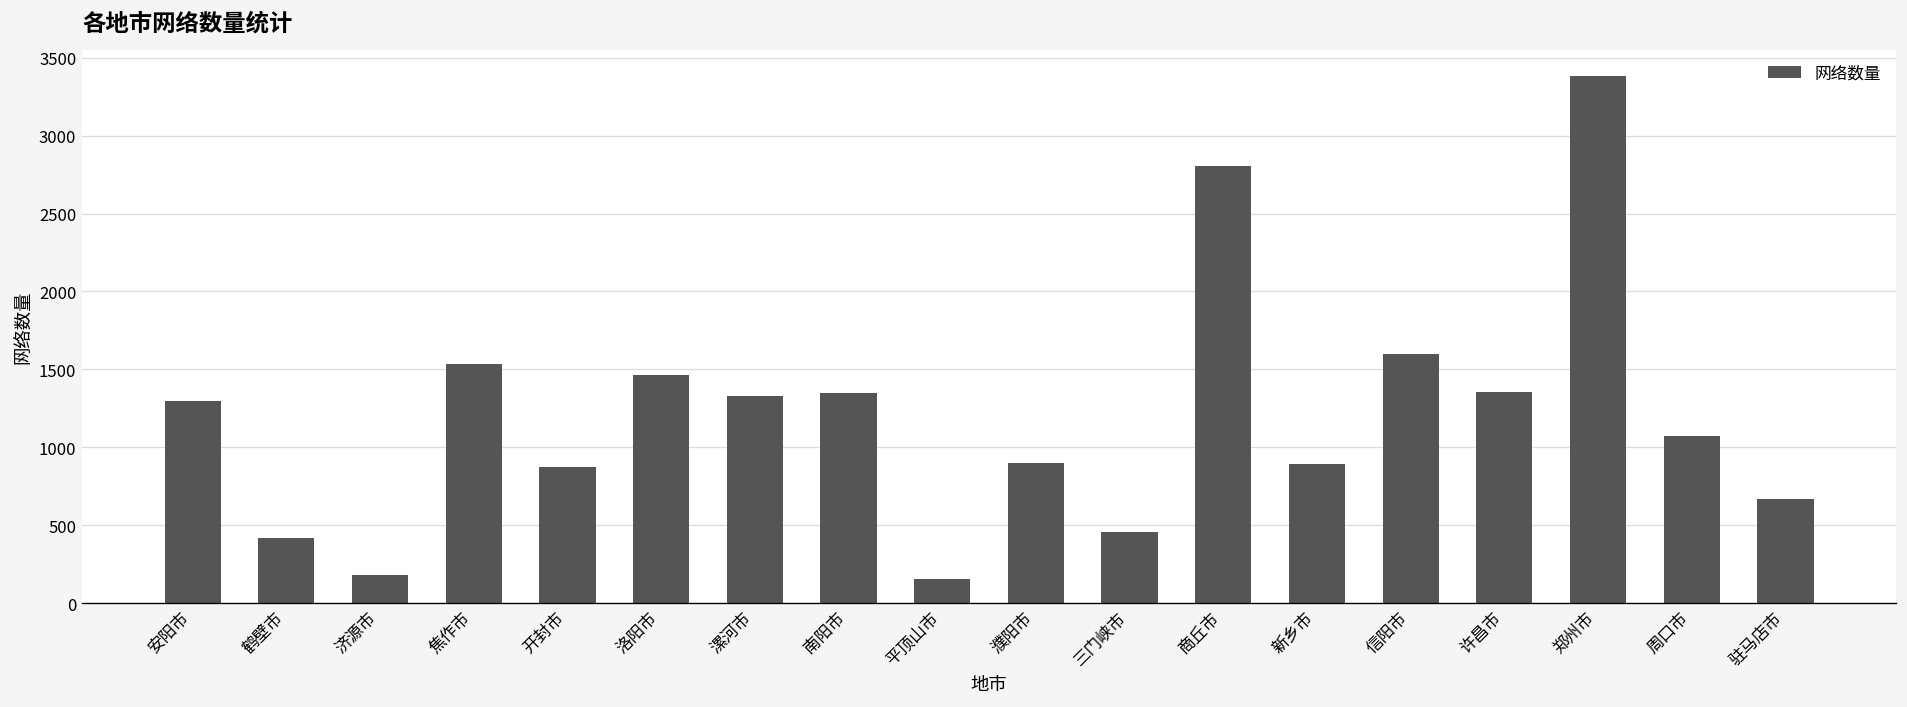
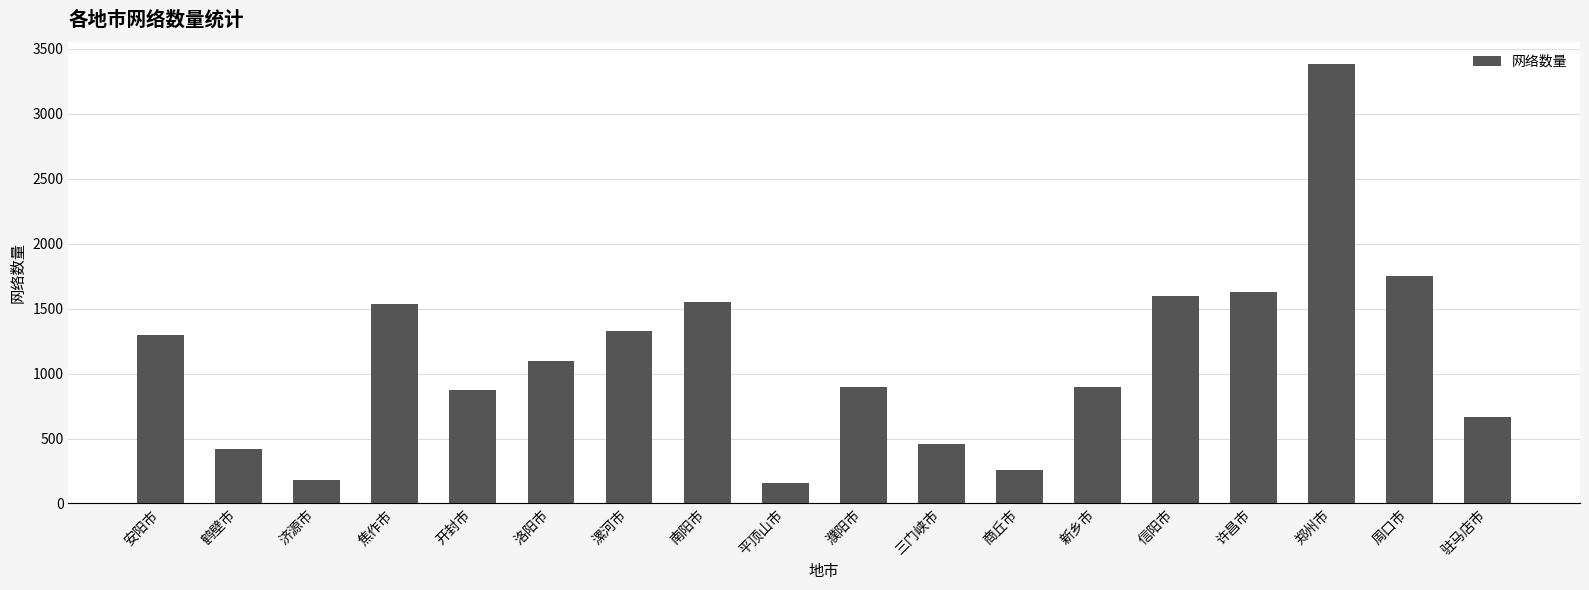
  {
    "安阳市": 1300,
    "鹤壁市": 420,
    "济源市": 180,
    "焦作市": 1530,
    "开封市": 870,
-   "洛阳市": 1470,
+   "洛阳市": 1100,
    "漯河市": 1330,
-   "南阳市": 1350,
+   "南阳市": 1550,
    "平顶山市": 160,
    "濮阳市": 900,
    "三门峡市": 460,
-   "商丘市": 2810,
+   "商丘市": 250,
    "新乡市": 900,
    "信阳市": 1600,
-   "许昌市": 1360,
+   "许昌市": 1630,
    "郑州市": 3380,
-   "周口市": 1070,
+   "周口市": 1760,
    "驻马店市": 670
  }
